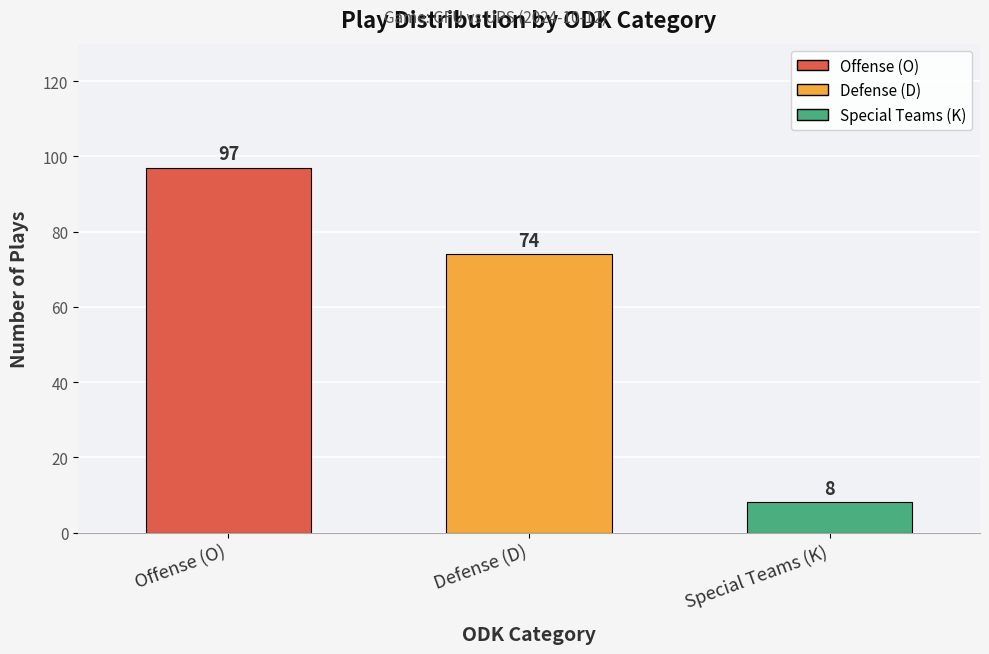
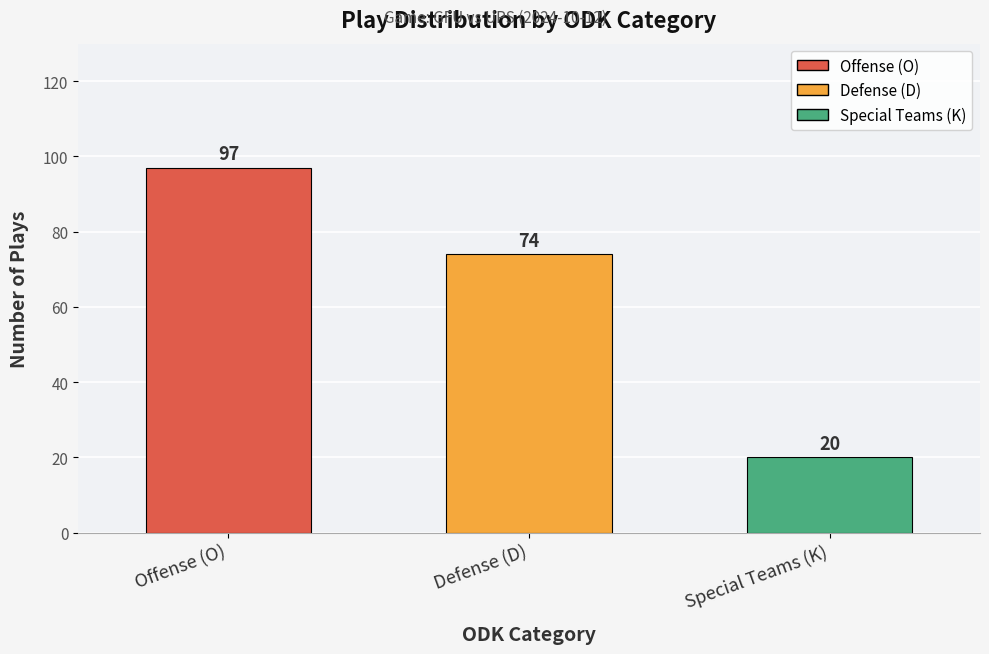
  {
    "Offense (O)": 97,
    "Defense (D)": 74,
-   "Special Teams (K)": 8
+   "Special Teams (K)": 20
  }
